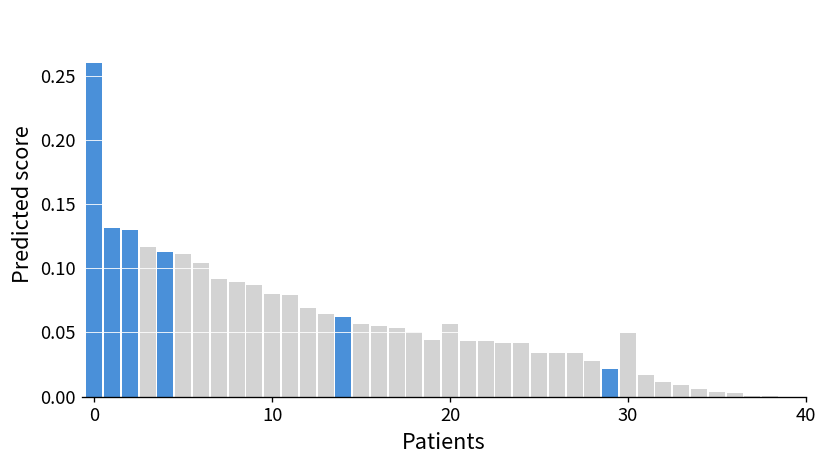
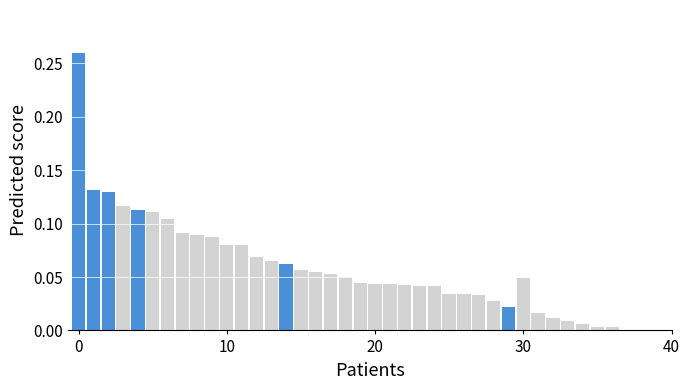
  {
    "0": 0.260,
    "10": 0.080,
-   "20": 0.057,
+   "20": 0.044,
    "30": 0.049
  }
